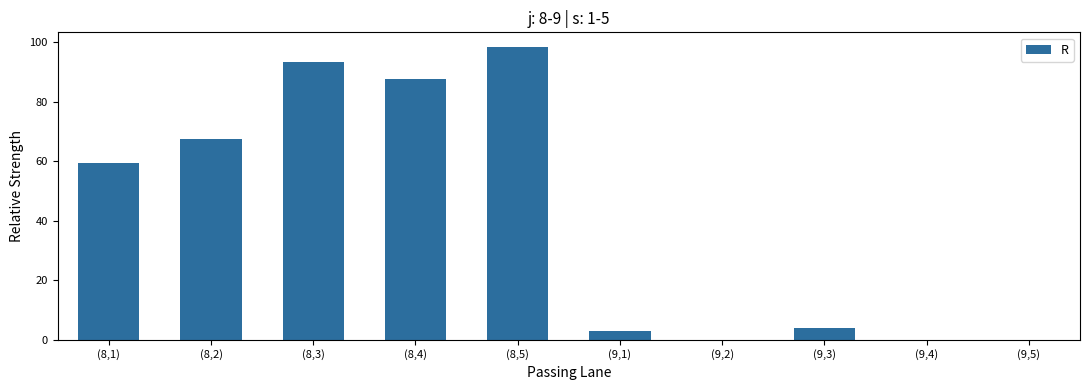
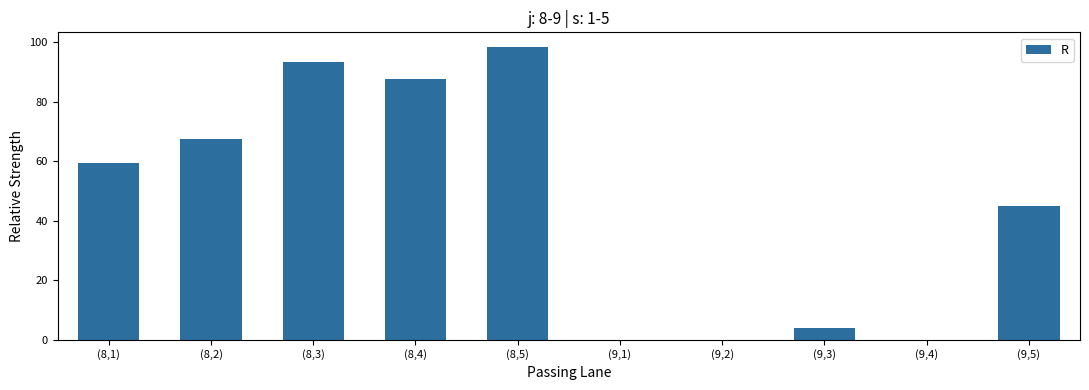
  {
    "(8,1)": 59,
    "(8,2)": 68,
    "(8,3)": 93,
    "(8,4)": 88,
    "(8,5)": 98,
-   "(9,1)": 3,
+   "(9,1)": 0,
    "(9,2)": 0,
    "(9,3)": 4,
    "(9,4)": 0,
-   "(9,5)": 0
+   "(9,5)": 45
  }
